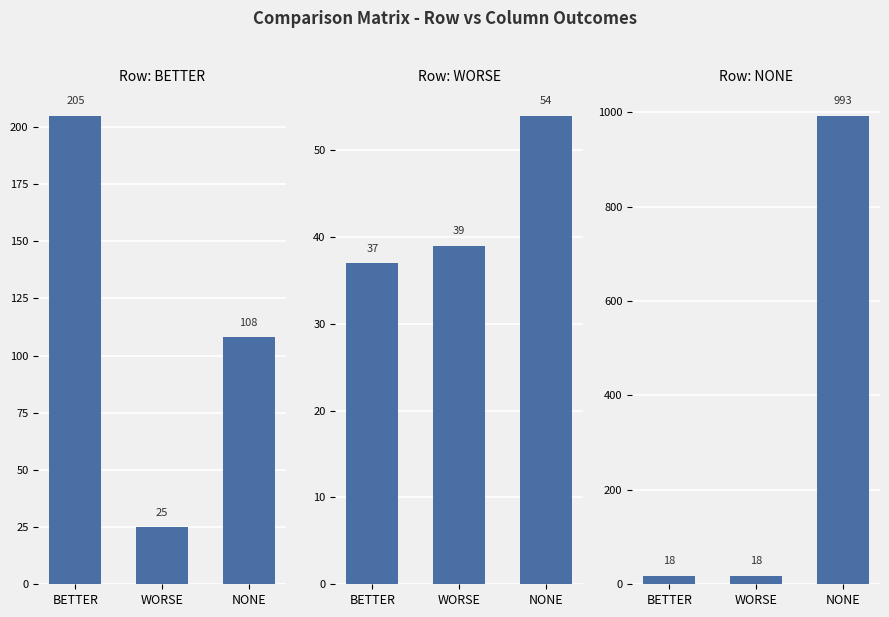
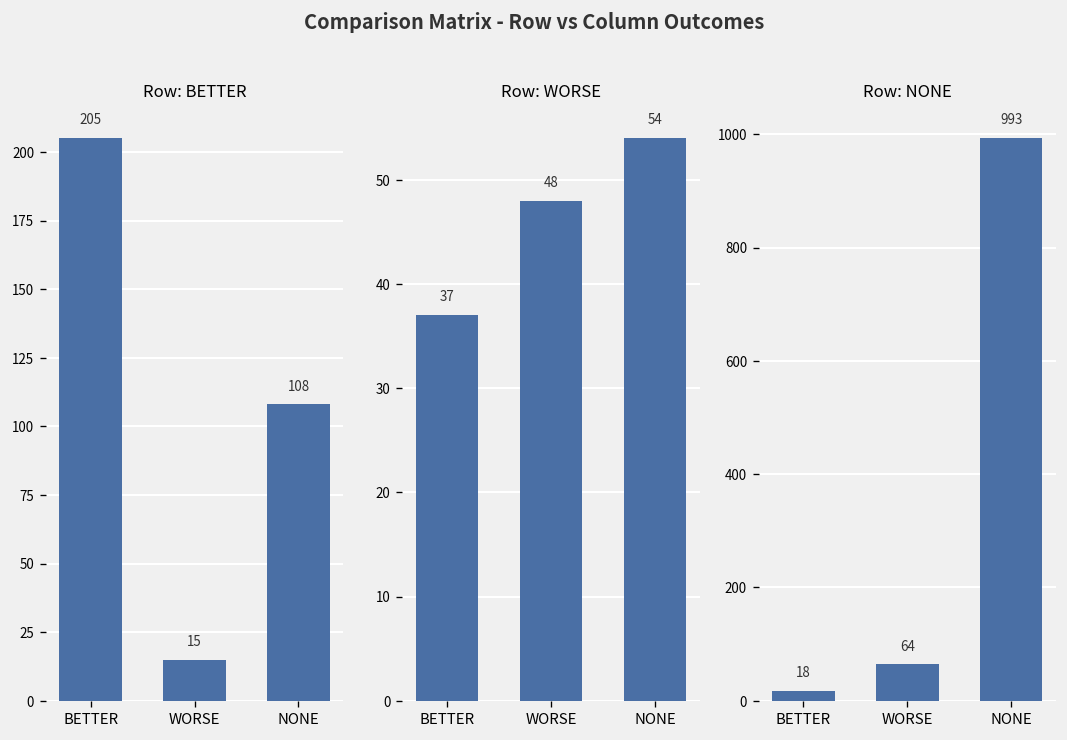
  {
    "Row: BETTER": {
      "BETTER": 205,
-     "WORSE": 25,
+     "WORSE": 15,
      "NONE": 108
    },
    "Row: WORSE": {
      "BETTER": 37,
-     "WORSE": 39,
+     "WORSE": 48,
      "NONE": 54
    },
    "Row: NONE": {
      "BETTER": 18,
-     "WORSE": 18,
+     "WORSE": 64,
      "NONE": 993
    }
  }
